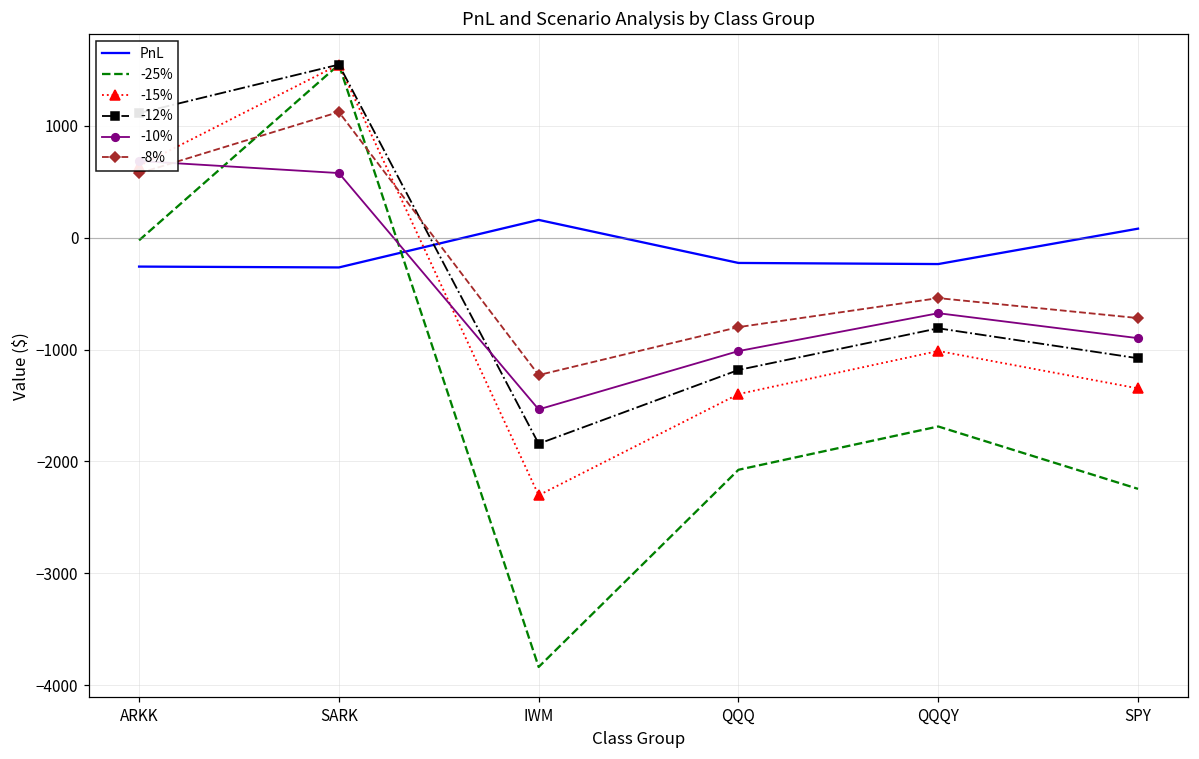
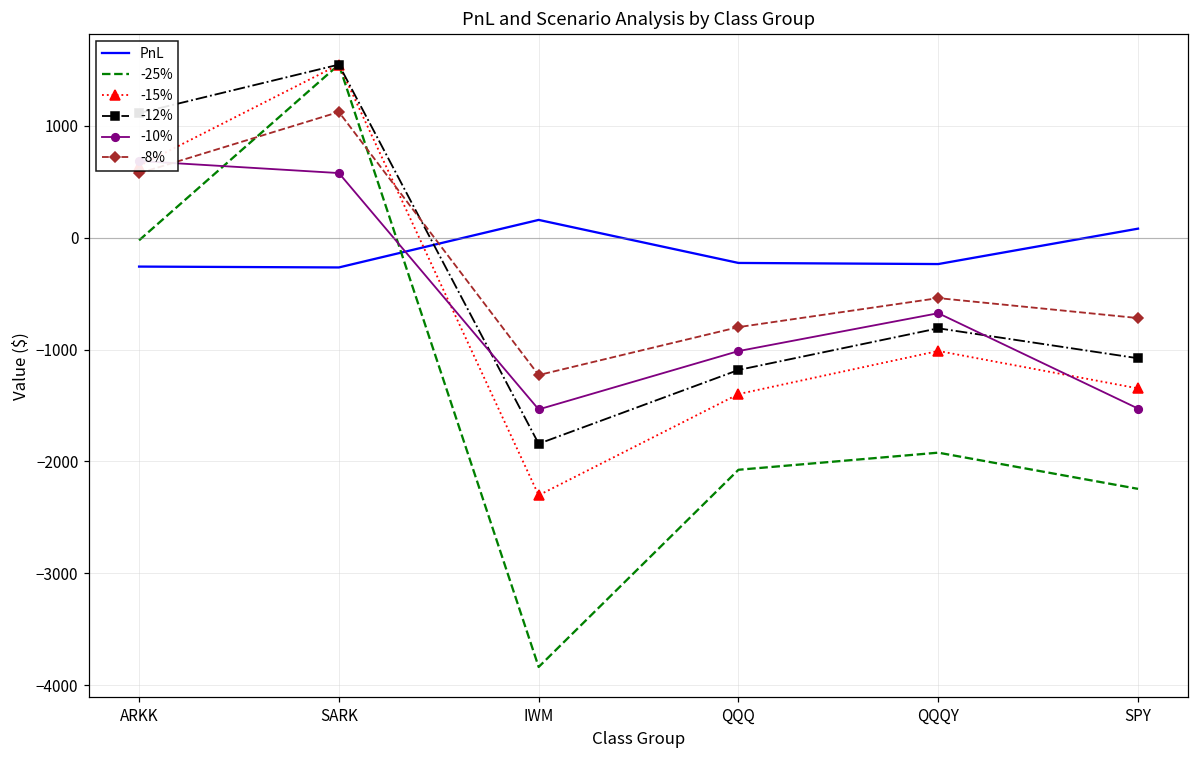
  {
    "PnL": {
      "ARKK": -260,
      "SARK": -270,
      "IWM": 160,
      "QQQ": -230,
      "QQQY": -240,
      "SPY": 80
    },
    "-25%": {
      "ARKK": -20,
      "IWM": -3840,
      "QQQ": -2080,
-     "QQQY": -1690,
+     "QQQY": -1920,
      "SPY": -2250
    },
    "-15%": {
      "IWM": -2300,
      "QQQ": -1400,
      "QQQY": -1010,
      "SPY": -1350
    },
    "-12%": {
      "IWM": -1840,
      "QQQ": -1180,
      "QQQY": -810,
      "SPY": -1080
    },
    "-10%": {
      "SARK": 580,
      "IWM": -1540,
      "QQQ": -1010,
      "QQQY": -680,
-     "SPY": -900
+     "SPY": -1530
    },
    "-8%": {
      "ARKK": 580,
      "SARK": 1120,
      "IWM": -1230,
      "QQQ": -800,
      "QQQY": -540,
      "SPY": -720
    }
  }
